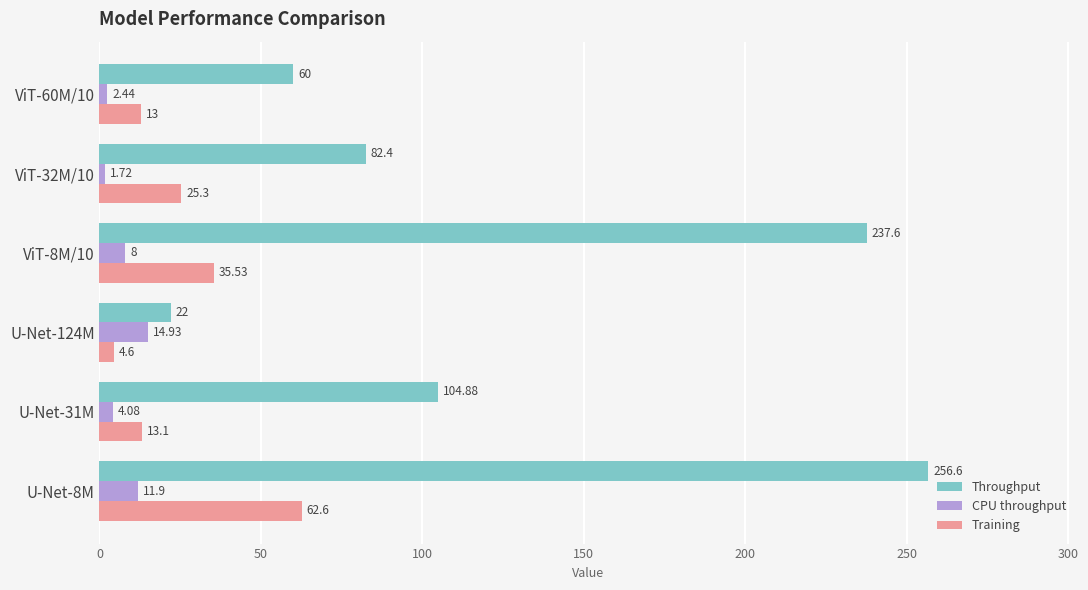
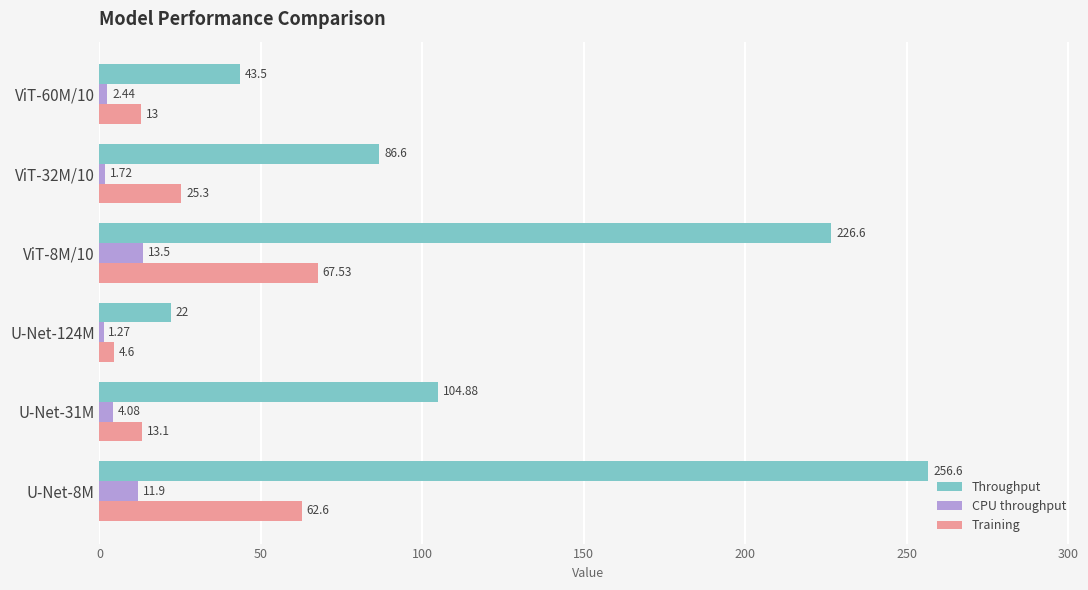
  {
    "Throughput": {
-     "ViT-60M/10": 60,
-     "ViT-32M/10": 82.4,
-     "ViT-8M/10": 237.6,
+     "ViT-60M/10": 43.5,
+     "ViT-32M/10": 86.6,
+     "ViT-8M/10": 226.6,
      "U-Net-124M": 22,
      "U-Net-31M": 104.88,
      "U-Net-8M": 256.6
    },
    "CPU throughput": {
      "ViT-60M/10": 2.44,
      "ViT-32M/10": 1.72,
-     "ViT-8M/10": 8,
-     "U-Net-124M": 14.93,
+     "ViT-8M/10": 13.5,
+     "U-Net-124M": 1.27,
      "U-Net-31M": 4.08,
      "U-Net-8M": 11.9
    },
    "Training": {
      "ViT-60M/10": 13,
      "ViT-32M/10": 25.3,
-     "ViT-8M/10": 35.53,
+     "ViT-8M/10": 67.53,
      "U-Net-124M": 4.6,
      "U-Net-31M": 13.1,
      "U-Net-8M": 62.6
    }
  }
